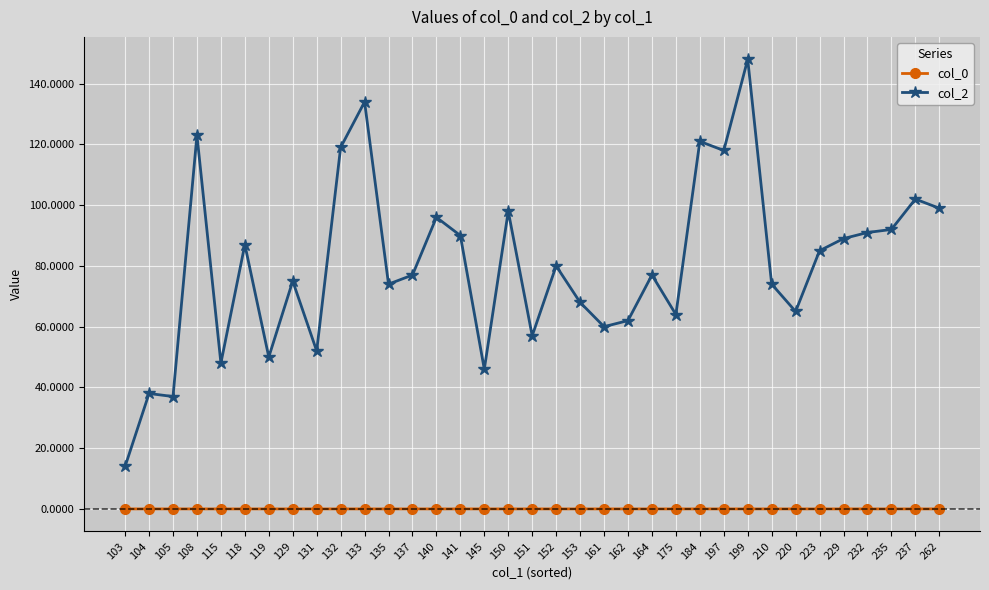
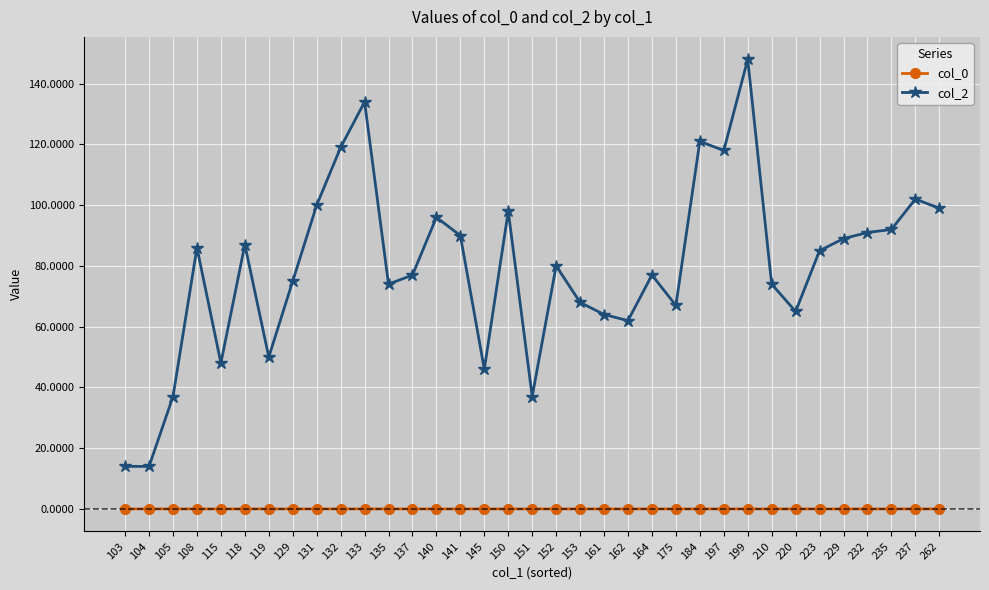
  {
    "col_0": {
      "103": 0,
      "104": 0,
      "105": 0,
      "108": 0,
      "115": 0,
      "118": 0,
      "119": 0,
      "129": 0,
      "131": 0,
      "132": 0,
      "133": 0,
      "135": 0,
      "137": 0,
      "140": 0,
      "141": 0,
      "145": 0,
      "150": 0,
      "151": 0,
      "152": 0,
      "153": 0,
      "161": 0,
      "162": 0,
      "164": 0,
      "175": 0,
      "184": 0,
      "197": 0,
      "199": 0,
      "210": 0,
      "220": 0,
      "223": 0,
      "229": 0,
      "232": 0,
      "235": 0,
      "237": 0,
      "262": 0
    },
    "col_2": {
      "103": 14,
-     "104": 38,
+     "104": 14,
      "105": 37,
-     "108": 123,
+     "108": 86,
      "115": 48,
      "118": 87,
      "119": 50,
      "129": 75,
-     "131": 52,
+     "131": 100,
      "132": 119,
      "133": 134,
      "135": 74,
      "137": 77,
      "140": 96,
      "141": 90,
      "145": 46,
      "150": 98,
-     "151": 57,
+     "151": 37,
      "152": 80,
      "153": 68,
-     "161": 60,
+     "161": 64,
      "162": 62,
      "164": 77,
-     "175": 64,
+     "175": 67,
      "184": 121,
      "197": 118,
      "199": 148,
      "210": 74,
      "220": 65,
      "223": 85,
      "229": 89,
      "232": 91,
      "235": 92,
      "237": 102,
      "262": 99
    }
  }
